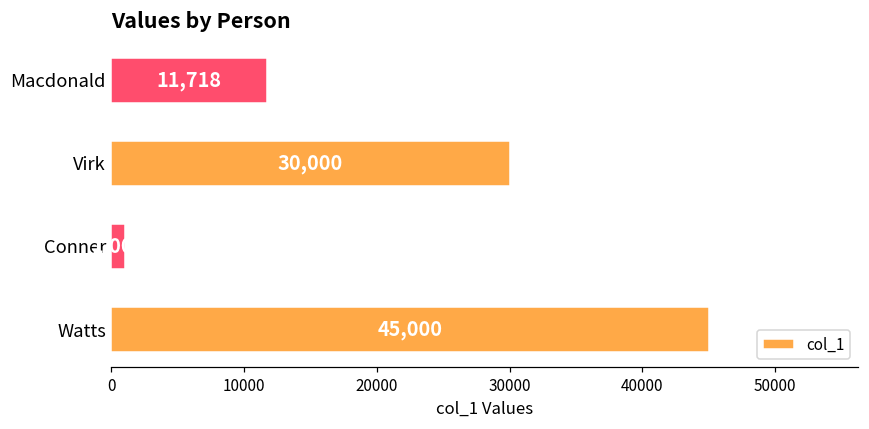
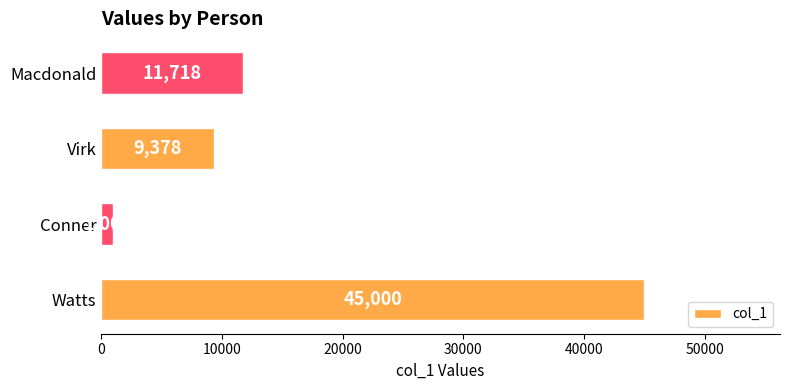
  {
    "Macdonald": "11,718",
-   "Virk": "30,000",
+   "Virk": "9,378",
    "Watts": "45,000"
  }
